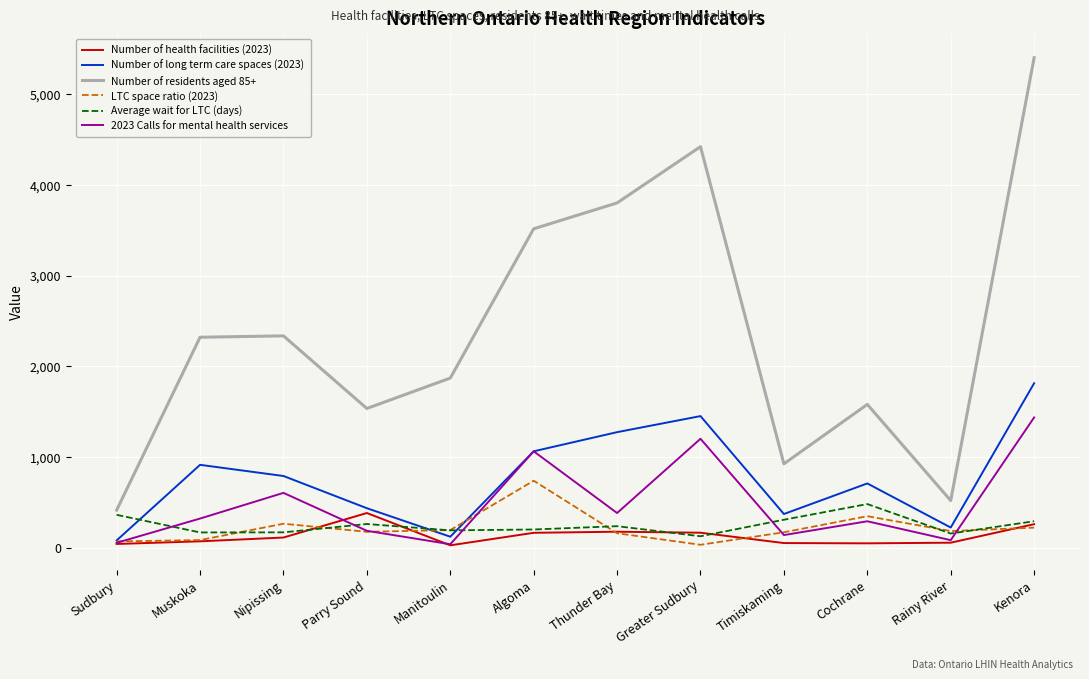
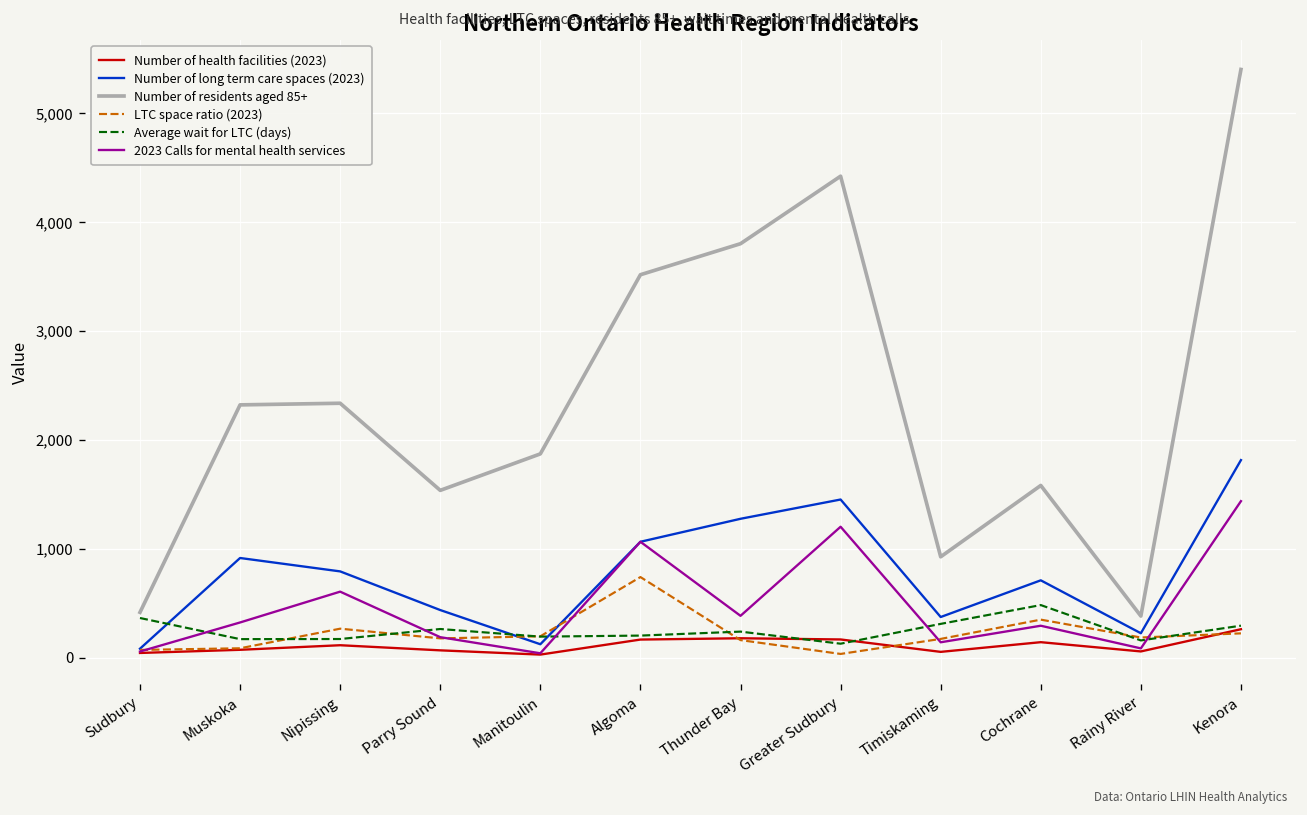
  {
    "Number of health facilities (2023)": {
      "Nipissing": "100",
-     "Parry Sound": "400",
+     "Parry Sound": "100",
      "Algoma": "200",
      "Greater Sudbury": "200",
      "Timiskaming": "100",
-     "Cochrane": "0",
+     "Cochrane": "100",
      "Kenora": "300"
    },
    "Number of long term care spaces (2023)": {
      "Muskoka": "900",
      "Nipissing": "800",
      "Parry Sound": "400",
      "Manitoulin": "100",
      "Thunder Bay": "1,300",
      "Greater Sudbury": "1,500",
      "Timiskaming": "400",
      "Cochrane": "700",
      "Rainy River": "200",
      "Kenora": "1,800"
    },
    "Number of residents aged 85+": {
      "Sudbury": "400",
      "Muskoka": "2,300",
      "Nipissing": "2,300",
      "Parry Sound": "1,500",
      "Manitoulin": "1,900",
      "Algoma": "3,500",
      "Thunder Bay": "3,800",
      "Greater Sudbury": "4,400",
      "Timiskaming": "900",
      "Cochrane": "1,600",
-     "Rainy River": "500",
+     "Rainy River": "400",
      "Kenora": "5,400"
    },
    "LTC space ratio (2023)": {
      "Nipissing": "300",
      "Algoma": "700",
      "Greater Sudbury": "0",
      "Timiskaming": "200",
      "Cochrane": "300",
      "Kenora": "200"
    },
    "Average wait for LTC (days)": {
      "Sudbury": "400",
      "Muskoka": "200",
      "Nipissing": "200",
      "Parry Sound": "300",
      "Algoma": "200",
      "Thunder Bay": "200",
      "Greater Sudbury": "100",
      "Timiskaming": "300",
      "Cochrane": "500",
      "Kenora": "300"
    },
    "2023 Calls for mental health services": {
      "Muskoka": "300",
      "Nipissing": "600",
      "Thunder Bay": "400",
      "Greater Sudbury": "1,200",
      "Timiskaming": "100",
      "Cochrane": "300",
      "Kenora": "1,400"
    }
  }
